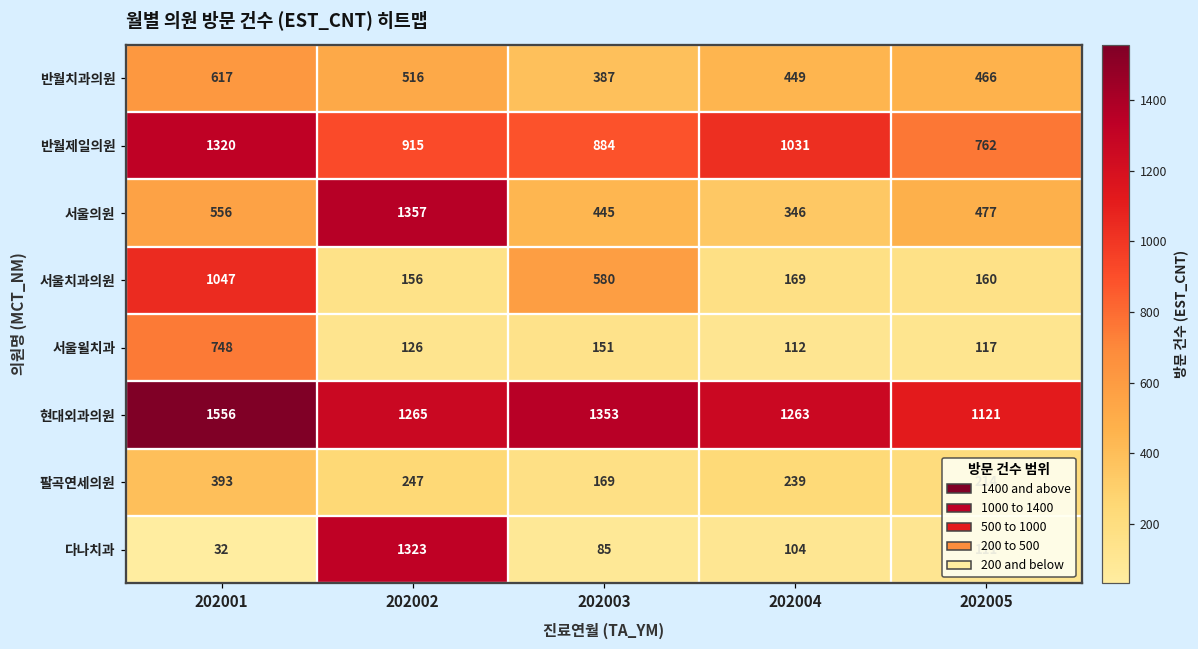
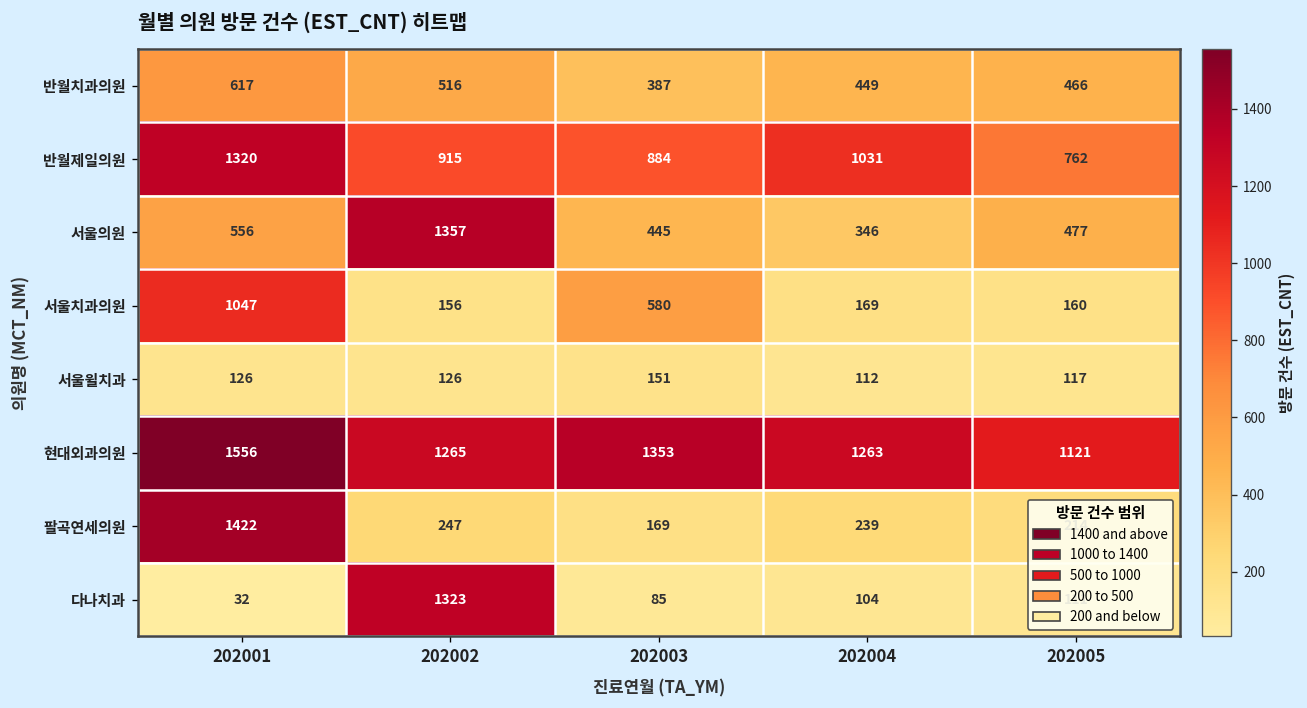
  {
    "반월치과의원": {
      "202001": 617,
      "202002": 516,
      "202003": 387,
      "202004": 449,
      "202005": 466
    },
    "반월제일의원": {
      "202001": 1320,
      "202002": 915,
      "202003": 884,
      "202004": 1031,
      "202005": 762
    },
    "서울의원": {
      "202001": 556,
      "202002": 1357,
      "202003": 445,
      "202004": 346,
      "202005": 477
    },
    "서울치과의원": {
      "202001": 1047,
      "202002": 156,
      "202003": 580,
      "202004": 169,
      "202005": 160
    },
    "서울윌치과": {
-     "202001": 748,
+     "202001": 126,
      "202002": 126,
      "202003": 151,
      "202004": 112,
      "202005": 117
    },
    "현대외과의원": {
      "202001": 1556,
      "202002": 1265,
      "202003": 1353,
      "202004": 1263,
      "202005": 1121
    },
    "팔곡연세의원": {
-     "202001": 393,
+     "202001": 1422,
      "202002": 247,
      "202003": 169,
      "202004": 239
    },
    "다나치과": {
      "202001": 32,
      "202002": 1323,
      "202003": 85,
      "202004": 104
    }
  }
